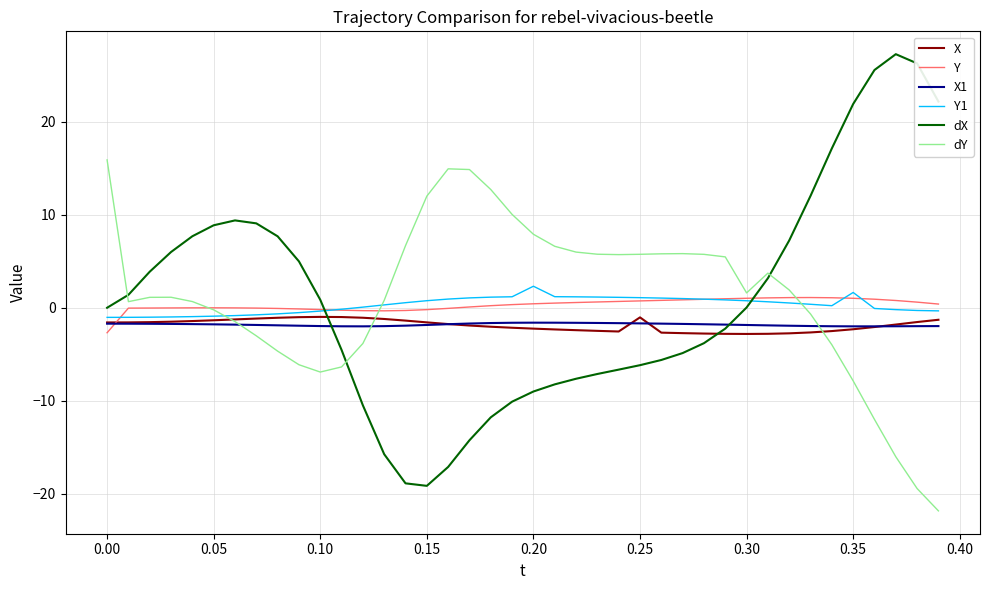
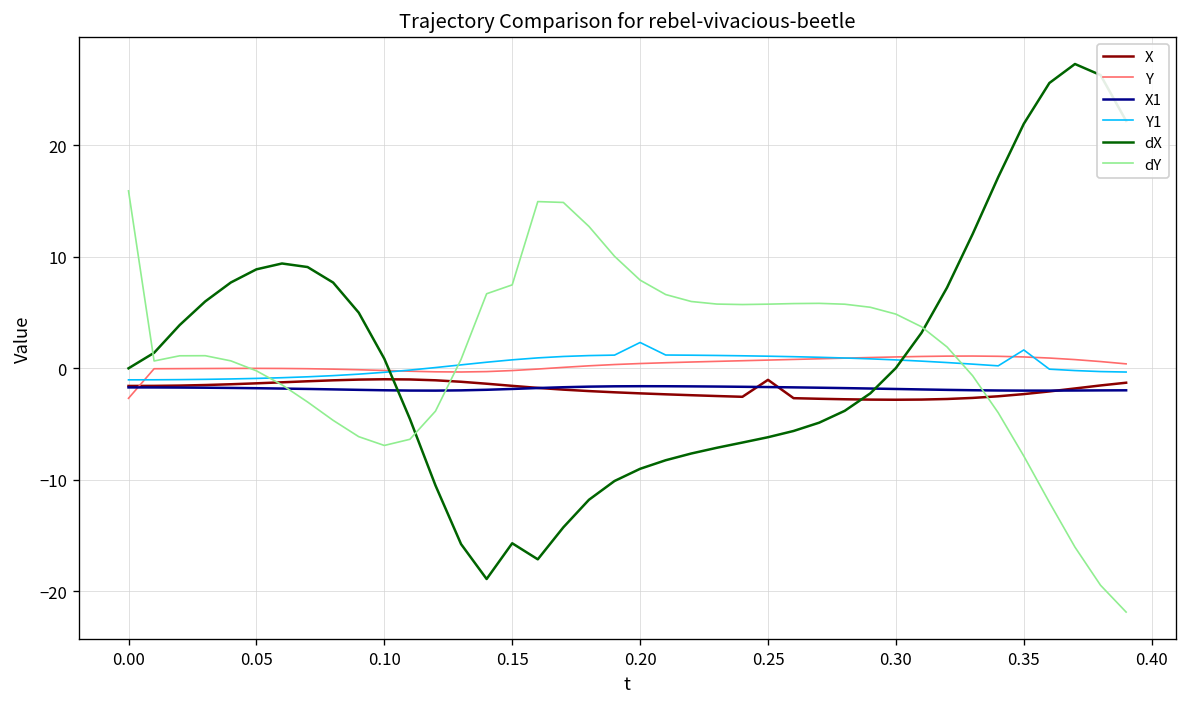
  {
    "X": {
      "0.05": -1,
      "0.10": -1,
      "0.15": -2,
      "0.20": -2,
      "0.25": -1,
      "0.30": -3,
      "0.35": -2
    },
    "Y": {
      "0.00": -3,
      "0.15": 0,
      "0.20": 0,
      "0.25": 1,
      "0.35": 1
    },
    "X1": {
      "0.05": -2,
      "0.10": -2,
      "0.15": -2,
      "0.20": -2,
      "0.25": -2,
      "0.30": -2,
      "0.35": -2
    },
    "Y1": {
      "0.00": -1,
      "0.05": -1,
      "0.15": 1,
      "0.20": 2,
      "0.25": 1,
      "0.35": 2
    },
    "dX": {
      "0.00": 0,
      "0.05": 9,
      "0.10": 1,
-     "0.15": -19,
+     "0.15": -16,
      "0.20": -9,
      "0.25": -6,
      "0.30": 0,
      "0.35": 22
    },
    "dY": {
      "0.00": 16,
      "0.10": -7,
-     "0.15": 12,
+     "0.15": 7,
      "0.20": 8,
      "0.25": 6,
-     "0.30": 2,
+     "0.30": 5,
      "0.35": -8
    }
  }
